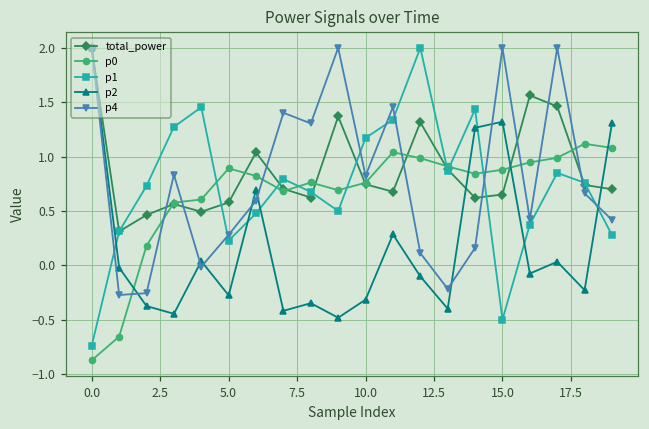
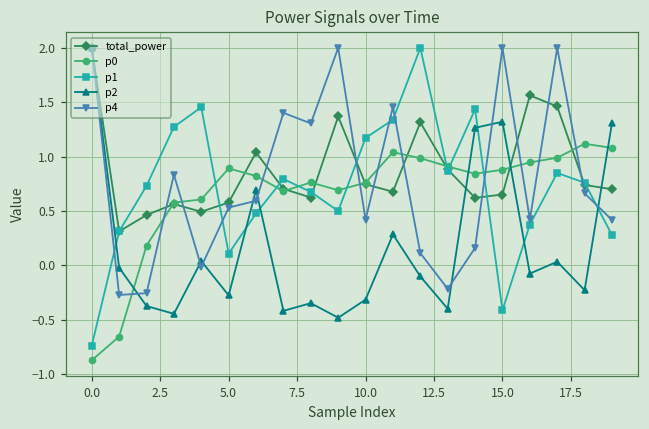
  {
    "p1": {
      "0.0": -0.7,
-     "5.0": 0.2,
+     "5.0": 0.1,
      "10.0": 1.2,
-     "15.0": -0.5
+     "15.0": -0.4
    },
    "p2": {
      "5.0": -0.3,
      "10.0": -0.3,
      "15.0": 1.3
    },
    "p4": {
-     "5.0": 0.3,
-     "10.0": 0.8,
+     "5.0": 0.5,
+     "10.0": 0.4,
      "15.0": 2.0
    }
  }
